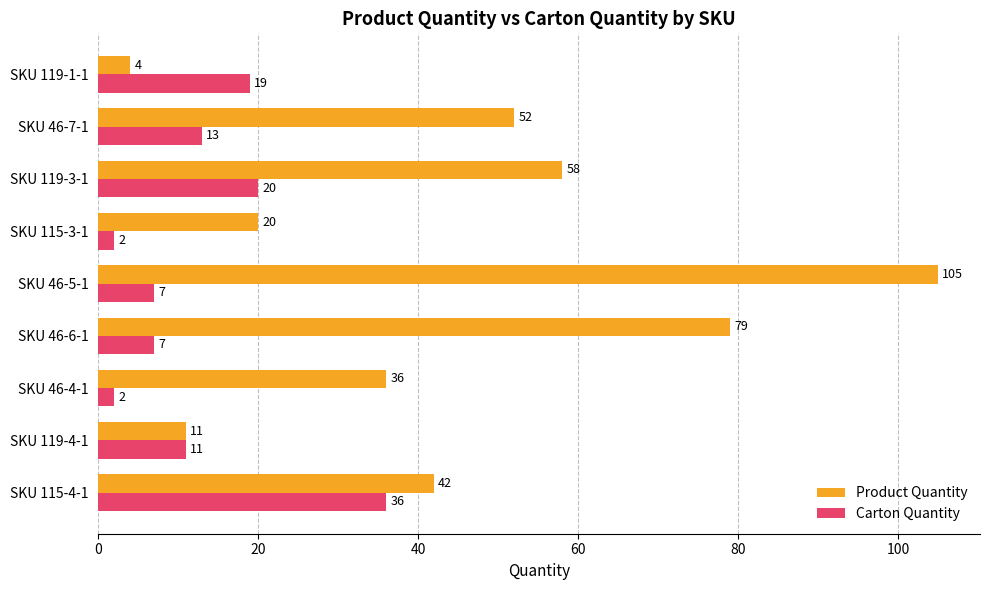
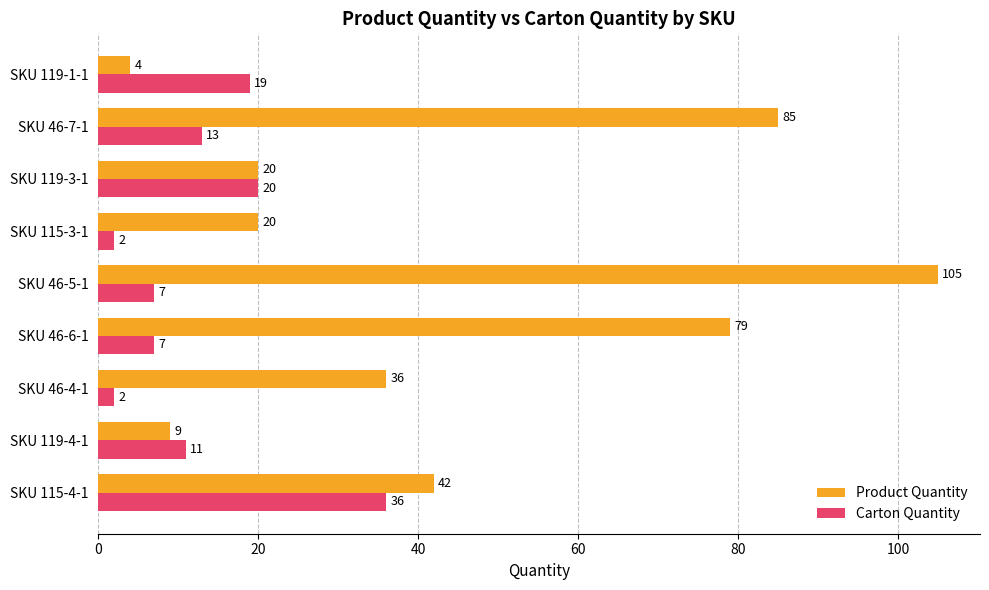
  {
    "Product Quantity": {
      "SKU 119-1-1": 4,
-     "SKU 46-7-1": 52,
-     "SKU 119-3-1": 58,
+     "SKU 46-7-1": 85,
+     "SKU 119-3-1": 20,
      "SKU 115-3-1": 20,
      "SKU 46-5-1": 105,
      "SKU 46-6-1": 79,
      "SKU 46-4-1": 36,
-     "SKU 119-4-1": 11,
+     "SKU 119-4-1": 9,
      "SKU 115-4-1": 42
    },
    "Carton Quantity": {
      "SKU 119-1-1": 19,
      "SKU 46-7-1": 13,
      "SKU 119-3-1": 20,
      "SKU 115-3-1": 2,
      "SKU 46-5-1": 7,
      "SKU 46-6-1": 7,
      "SKU 46-4-1": 2,
      "SKU 119-4-1": 11,
      "SKU 115-4-1": 36
    }
  }
